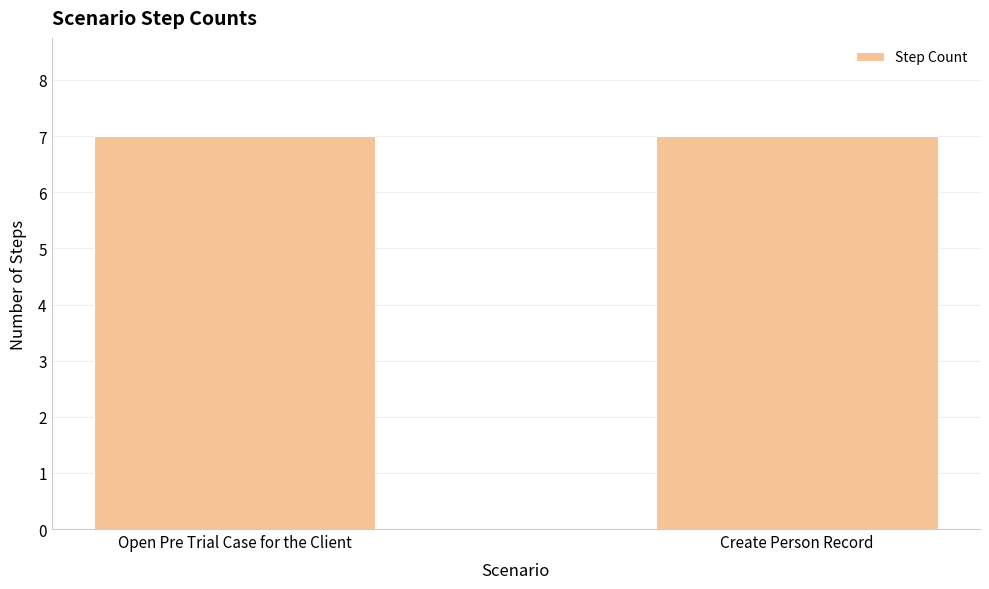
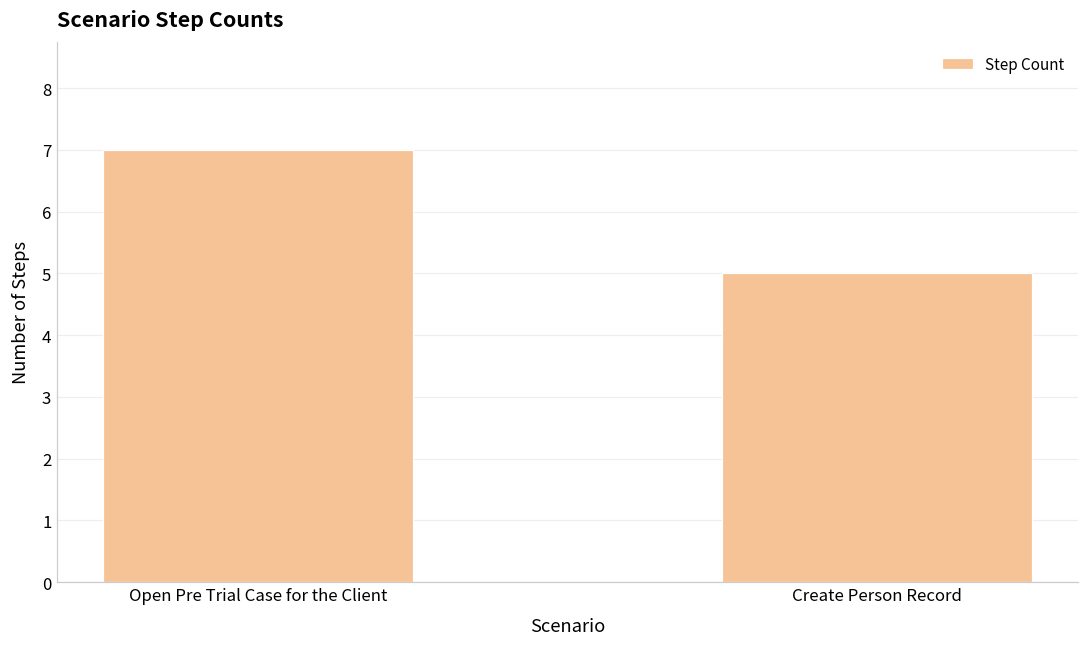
  {
    "Open Pre Trial Case for the Client": 7,
-   "Create Person Record": 7
+   "Create Person Record": 5
  }
